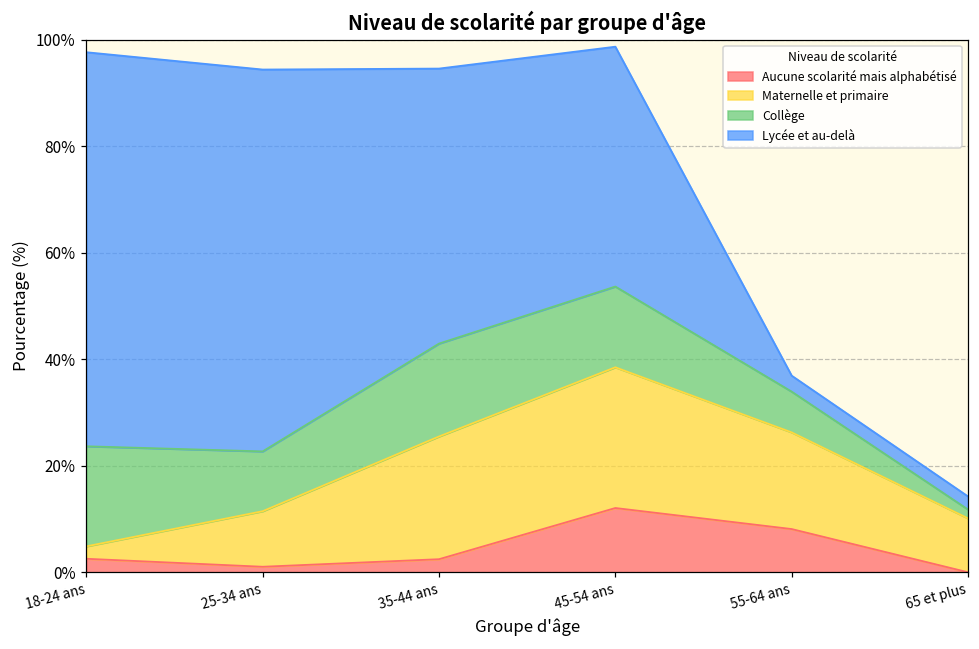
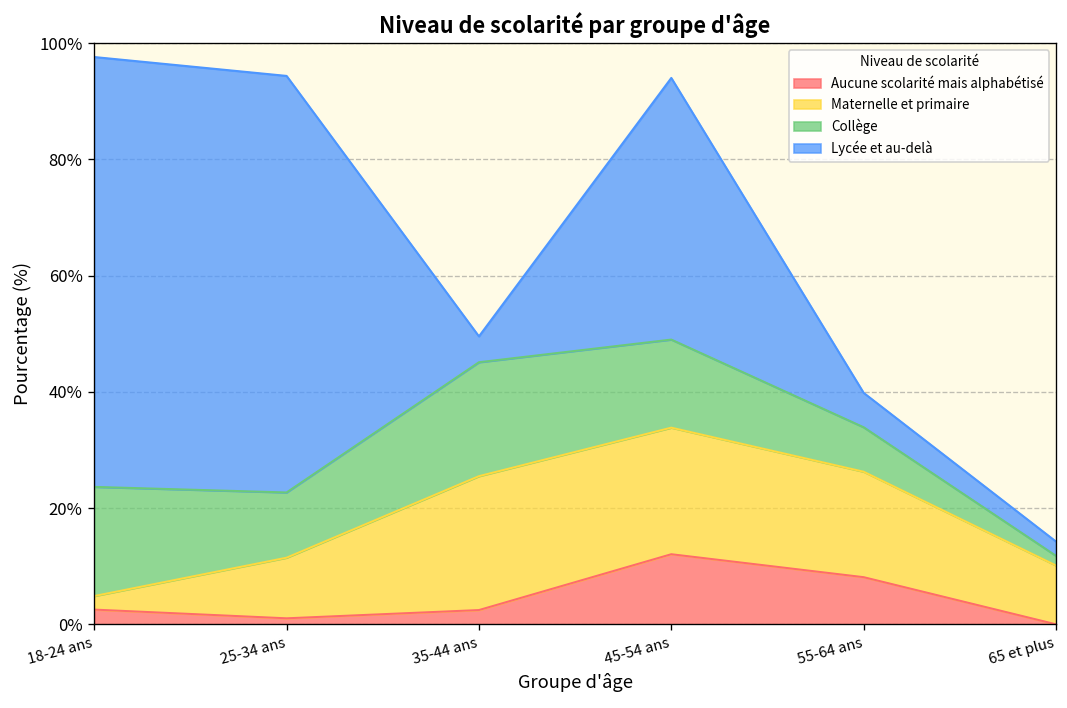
  {
    "Aucune scolarité mais alphabétisé": {
      "18-24 ans": "3%",
      "25-34 ans": "1%",
      "35-44 ans": "2%",
      "45-54 ans": "12%",
      "55-64 ans": "8%",
      "65 et plus": "0%"
    },
    "Maternelle et primaire": {
      "18-24 ans": "2%",
      "25-34 ans": "10%",
      "35-44 ans": "23%",
-     "45-54 ans": "26%",
+     "45-54 ans": "22%",
      "55-64 ans": "18%",
      "65 et plus": "10%"
    },
    "Collège": {
      "18-24 ans": "19%",
      "25-34 ans": "11%",
-     "35-44 ans": "17%",
+     "35-44 ans": "20%",
      "45-54 ans": "15%",
      "55-64 ans": "8%",
      "65 et plus": "2%"
    },
    "Lycée et au-delà": {
      "18-24 ans": "74%",
      "25-34 ans": "72%",
-     "35-44 ans": "52%",
+     "35-44 ans": "4%",
      "45-54 ans": "45%",
-     "55-64 ans": "3%",
+     "55-64 ans": "6%",
      "65 et plus": "2%"
    }
  }
